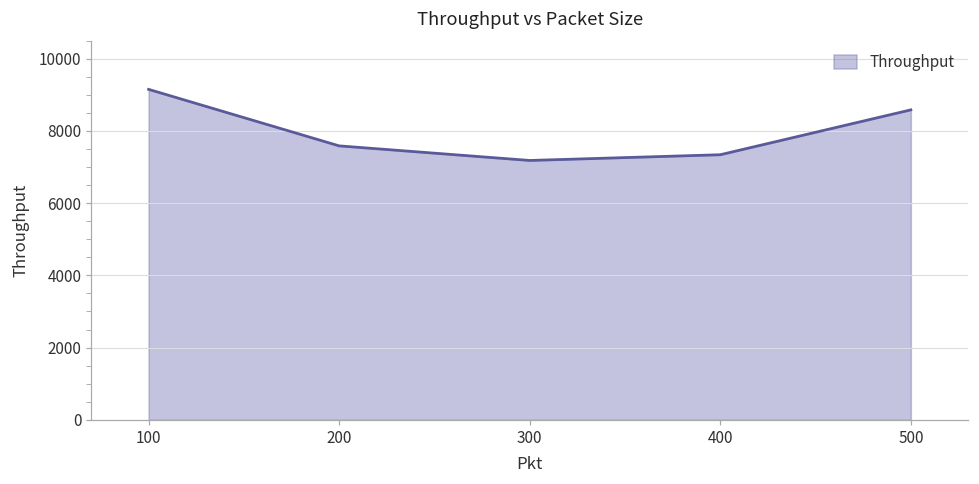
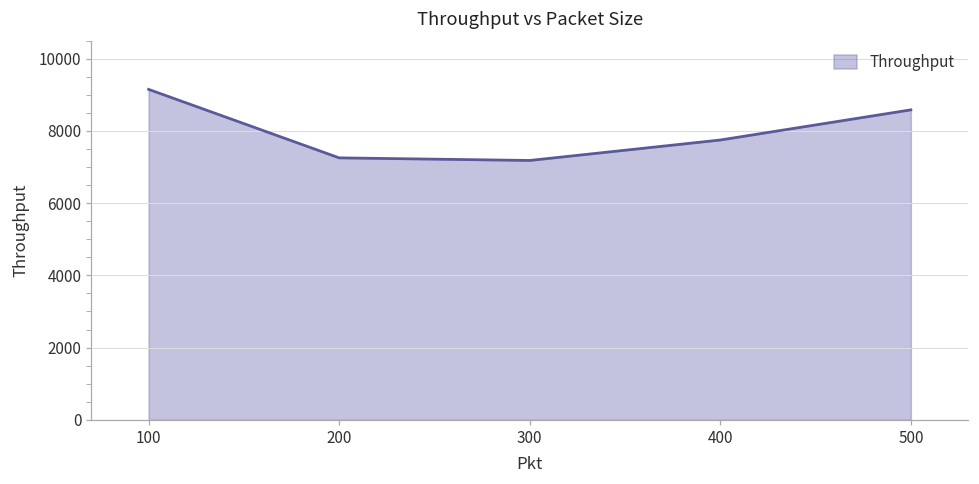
  {
    "100": 9100,
-   "200": 7600,
+   "200": 7300,
    "300": 7200,
-   "400": 7300,
+   "400": 7700,
    "500": 8600
  }
